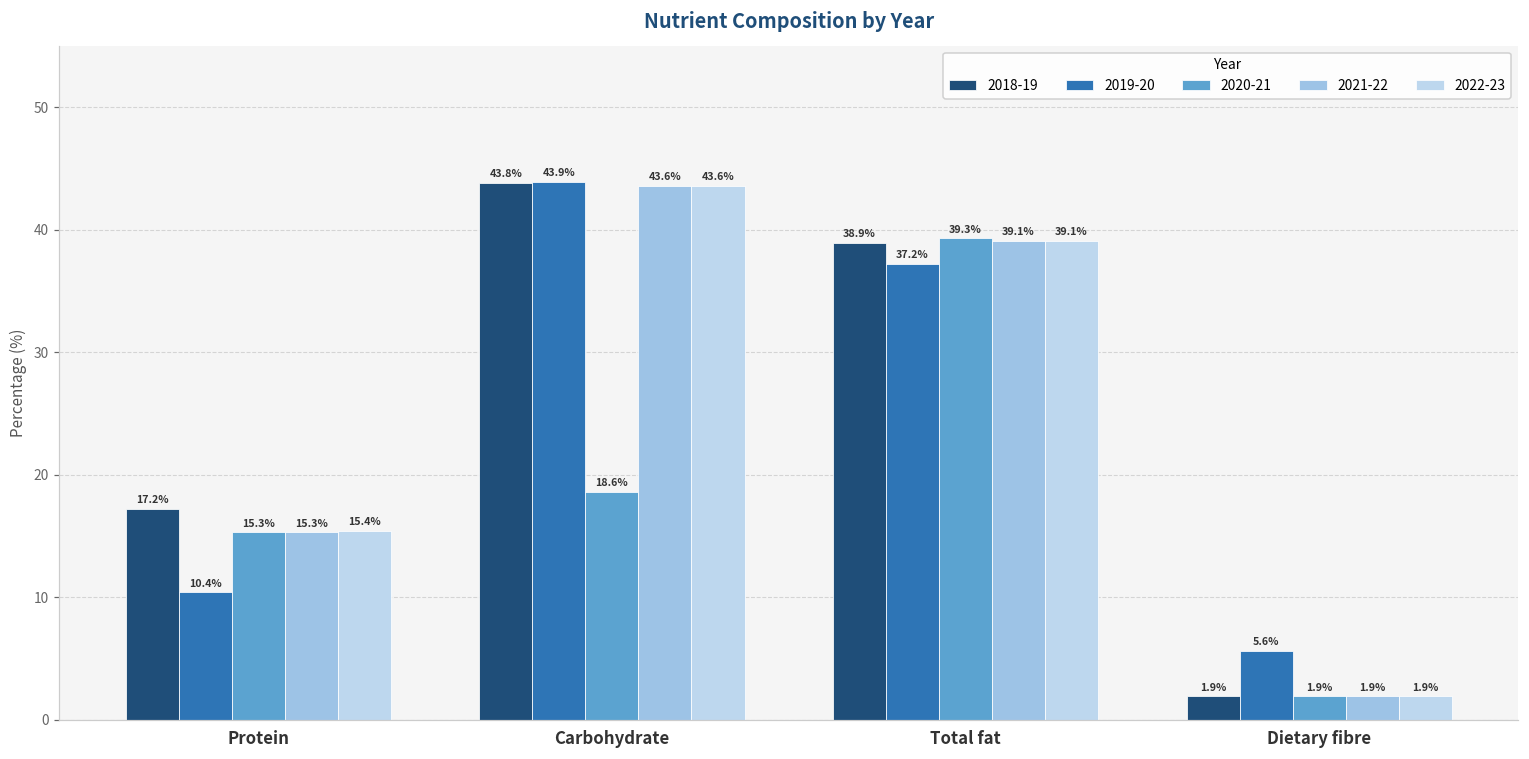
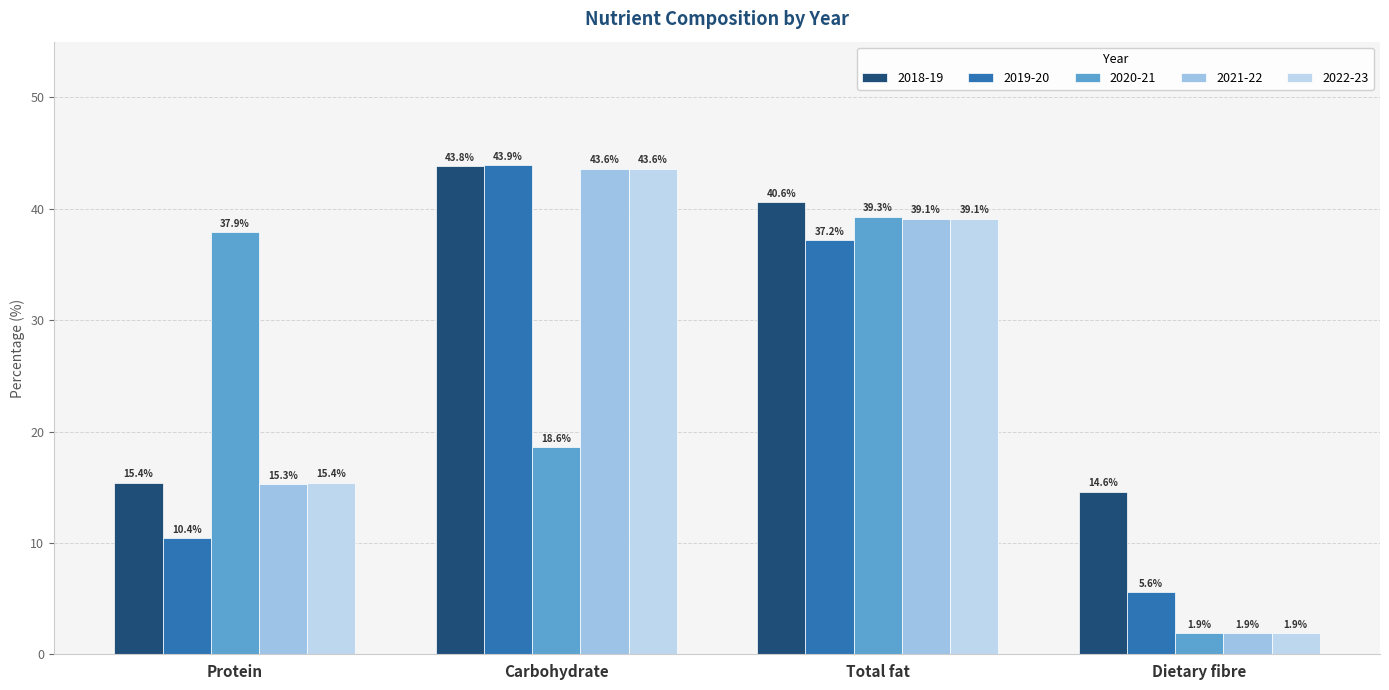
  {
    "2018-19": {
-     "Protein": "17.2%",
+     "Protein": "15.4%",
      "Carbohydrate": "43.8%",
-     "Total fat": "38.9%",
-     "Dietary fibre": "1.9%"
+     "Total fat": "40.6%",
+     "Dietary fibre": "14.6%"
    },
    "2019-20": {
      "Protein": "10.4%",
      "Carbohydrate": "43.9%",
      "Total fat": "37.2%",
      "Dietary fibre": "5.6%"
    },
    "2020-21": {
-     "Protein": "15.3%",
+     "Protein": "37.9%",
      "Carbohydrate": "18.6%",
      "Total fat": "39.3%",
      "Dietary fibre": "1.9%"
    }
  }
